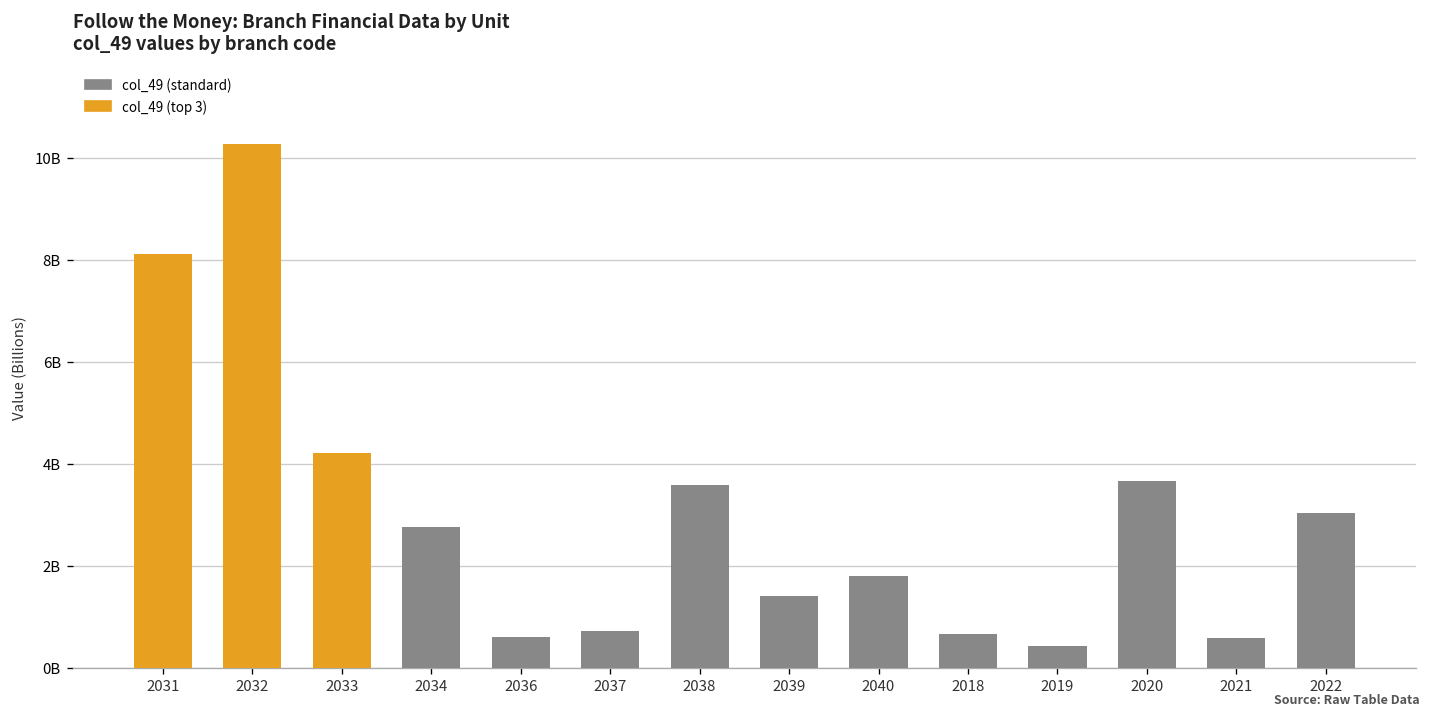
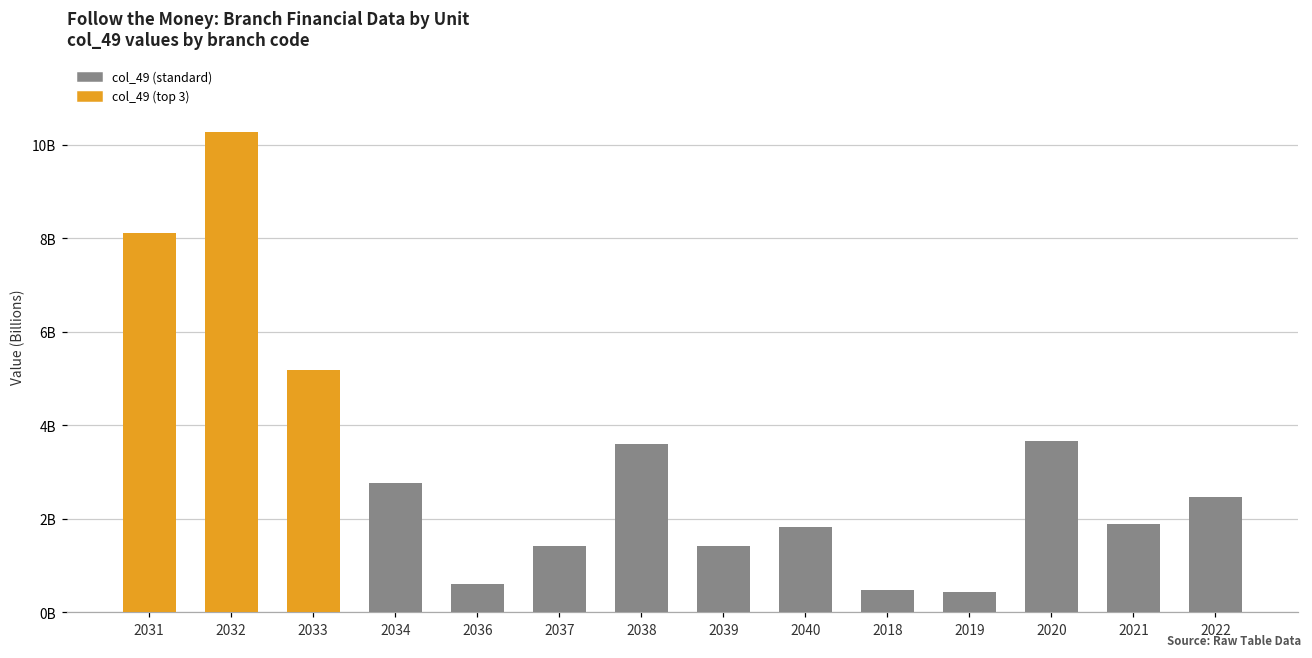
  {
    "2031": 8100000000,
    "2032": 10300000000,
-   "2033": 4200000000,
+   "2033": 5200000000,
    "2034": 2800000000,
    "2036": 600000000,
-   "2037": 700000000,
+   "2037": 1400000000,
    "2038": 3600000000,
    "2039": 1400000000,
    "2040": 1800000000,
-   "2018": 700000000,
+   "2018": 500000000,
    "2019": 400000000,
    "2020": 3700000000,
-   "2021": 600000000,
-   "2022": 3000000000
+   "2021": 1900000000,
+   "2022": 2500000000
  }
